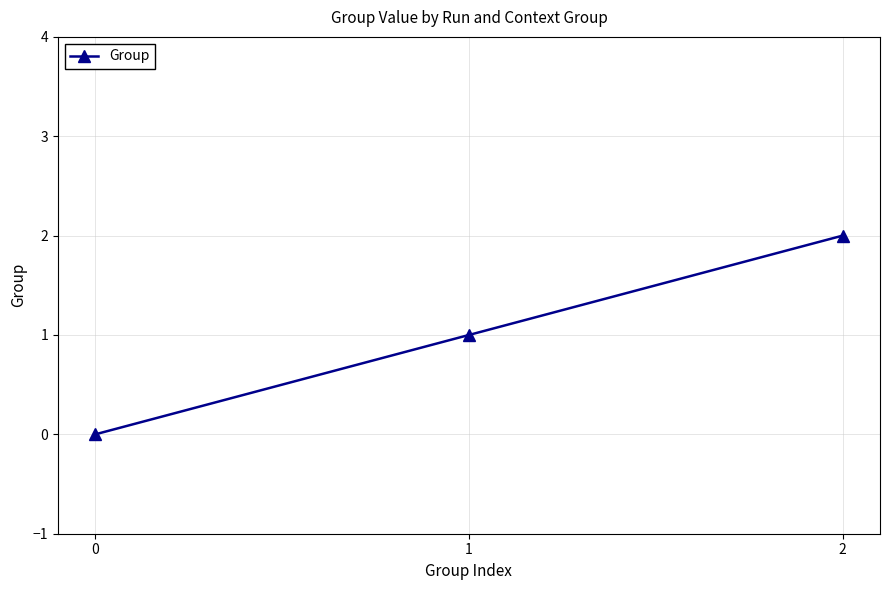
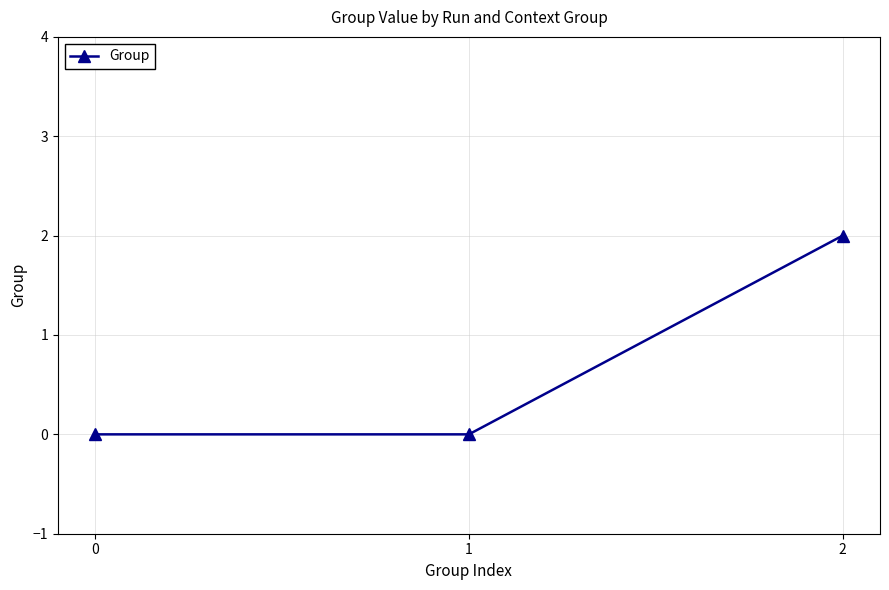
  {
    "0": 0,
-   "1": 1,
+   "1": 0,
    "2": 2
  }
